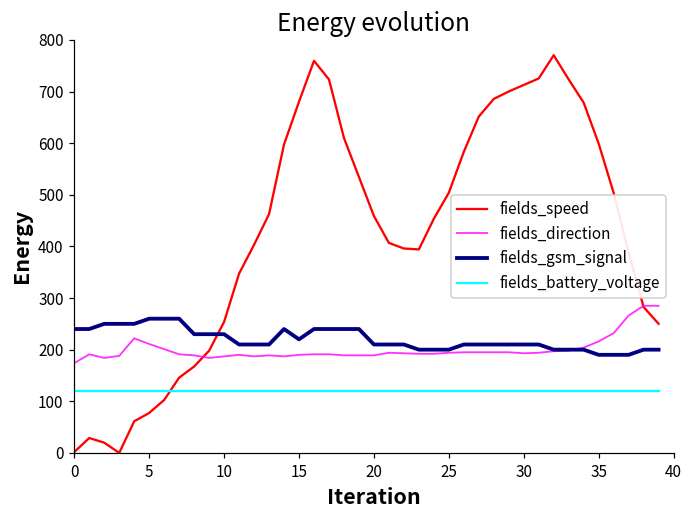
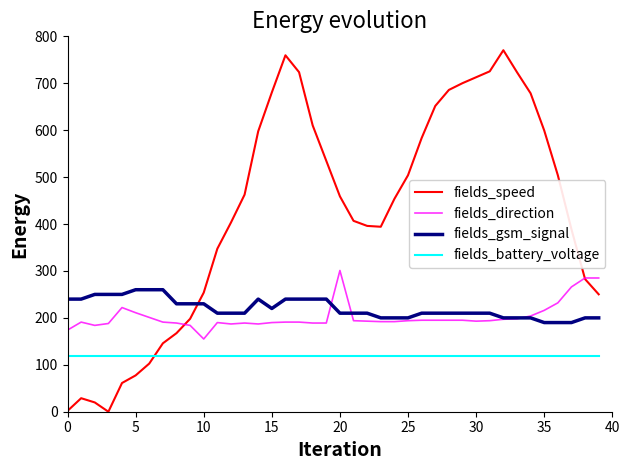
  {
    "fields_speed": {
      "0": 0,
      "5": 80,
      "10": 250,
      "15": 680,
      "20": 460,
      "25": 500,
      "30": 710,
      "35": 600
    },
    "fields_direction": {
      "0": 170,
      "5": 210,
-     "10": 190,
+     "10": 160,
      "15": 190,
-     "20": 190,
+     "20": 300,
      "25": 190,
      "30": 190,
      "35": 220
    },
    "fields_gsm_signal": {
      "0": 240,
      "5": 260,
      "10": 230,
      "15": 220,
      "20": 210,
      "25": 200,
      "30": 210,
      "35": 190
    },
    "fields_battery_voltage": {
      "0": 120,
      "5": 120,
      "10": 120,
      "15": 120,
      "20": 120,
      "25": 120,
      "30": 120,
      "35": 120
    }
  }
